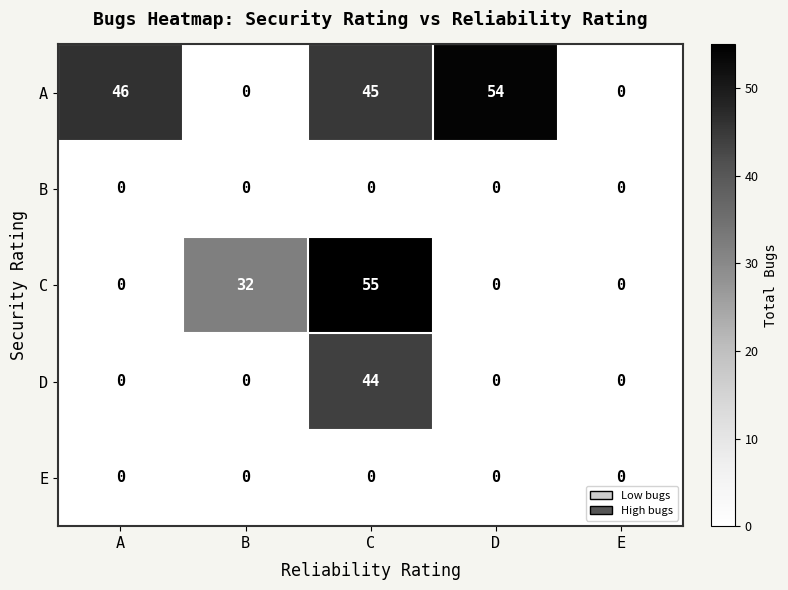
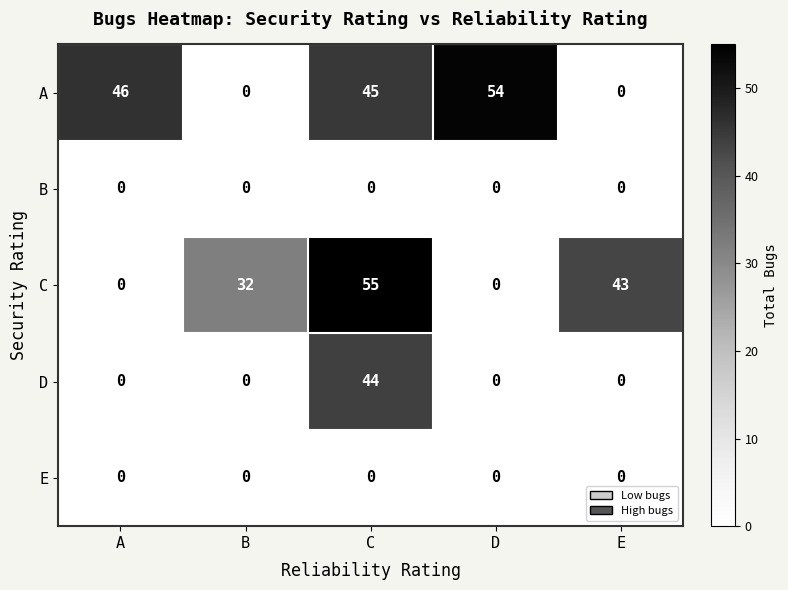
  {
    "A": {
      "A": 46,
      "B": 0,
      "C": 45,
      "D": 54,
      "E": 0
    },
    "B": {
      "A": 0,
      "B": 0,
      "C": 0,
      "D": 0,
      "E": 0
    },
    "C": {
      "A": 0,
      "B": 32,
      "C": 55,
      "D": 0,
-     "E": 0
+     "E": 43
    },
    "D": {
      "A": 0,
      "B": 0,
      "C": 44,
      "D": 0,
      "E": 0
    },
    "E": {
      "A": 0,
      "B": 0,
      "C": 0,
      "D": 0,
      "E": 0
    }
  }
